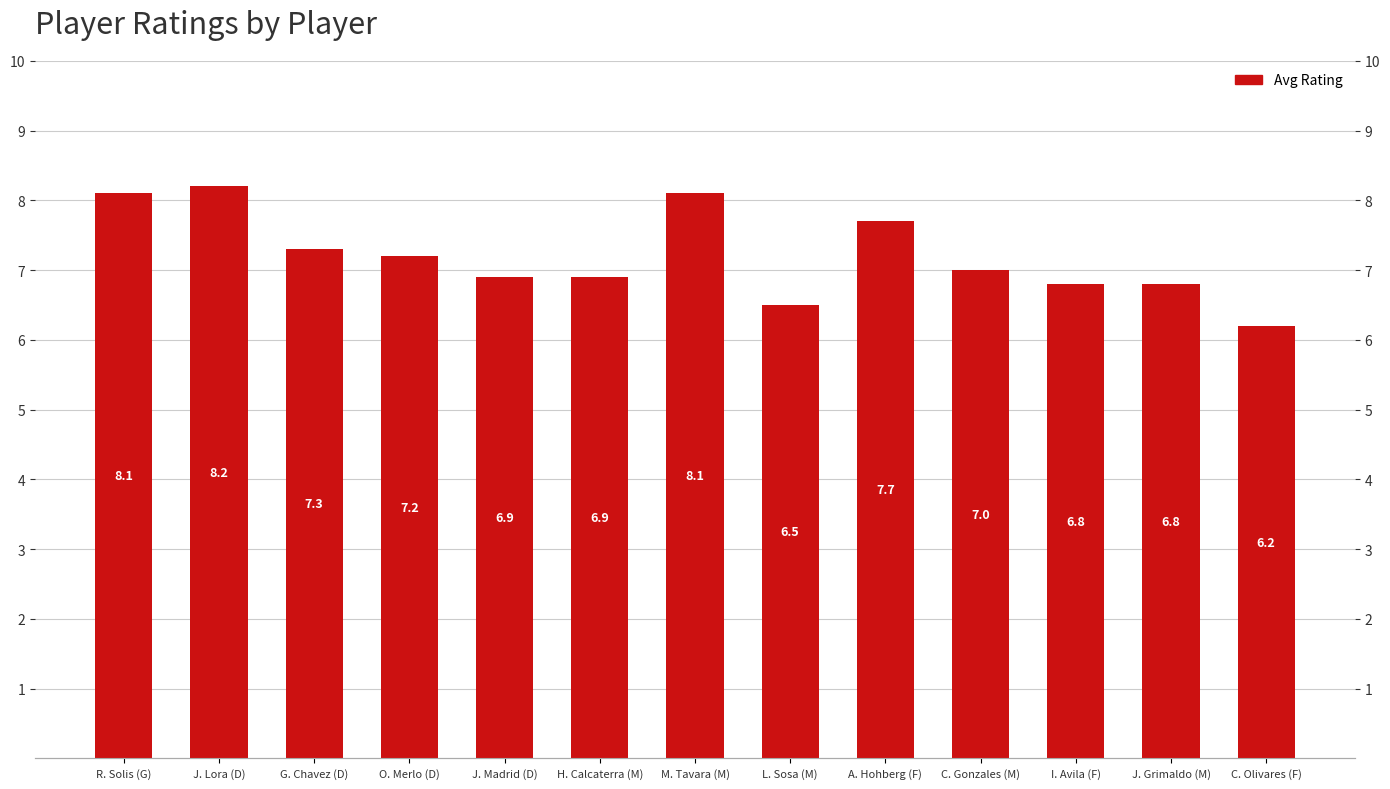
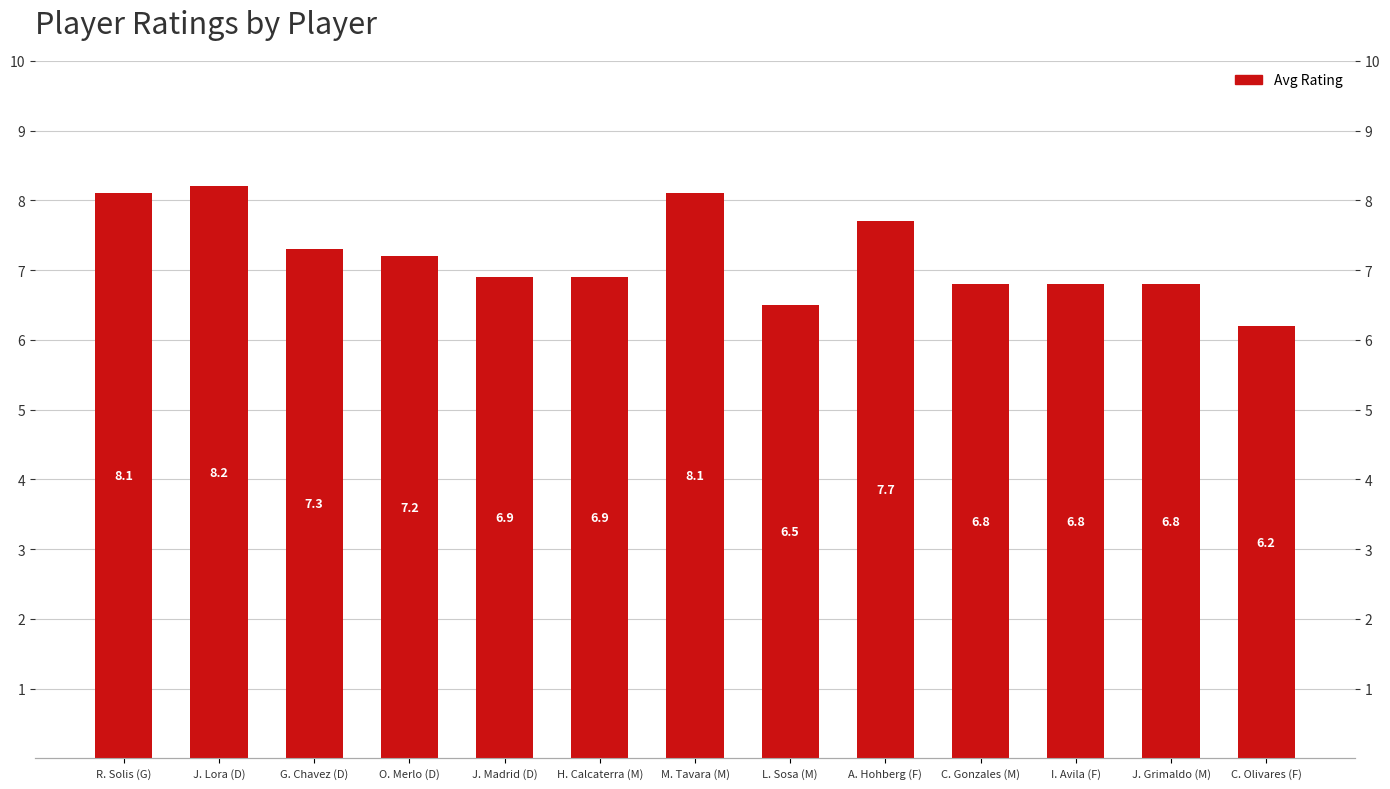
  {
    "R. Solis (G)": 8.1,
    "J. Lora (D)": 8.2,
    "G. Chavez (D)": 7.3,
    "O. Merlo (D)": 7.2,
    "J. Madrid (D)": 6.9,
    "H. Calcaterra (M)": 6.9,
    "M. Tavara (M)": 8.1,
    "L. Sosa (M)": 6.5,
    "A. Hohberg (F)": 7.7,
-   "C. Gonzales (M)": 7.0,
+   "C. Gonzales (M)": 6.8,
    "I. Avila (F)": 6.8,
    "J. Grimaldo (M)": 6.8,
    "C. Olivares (F)": 6.2
  }
